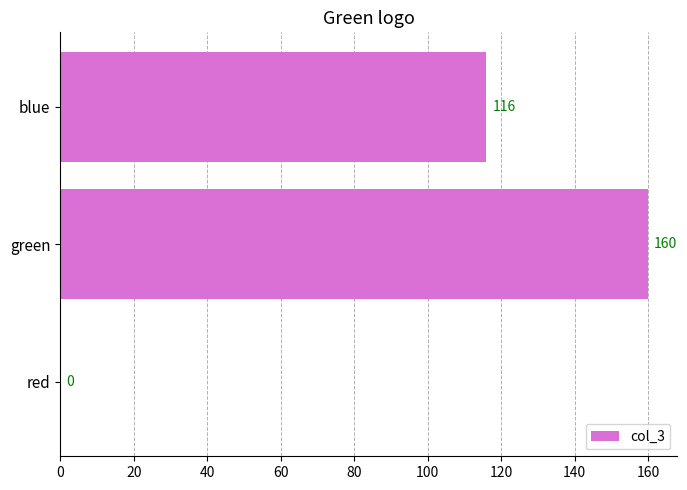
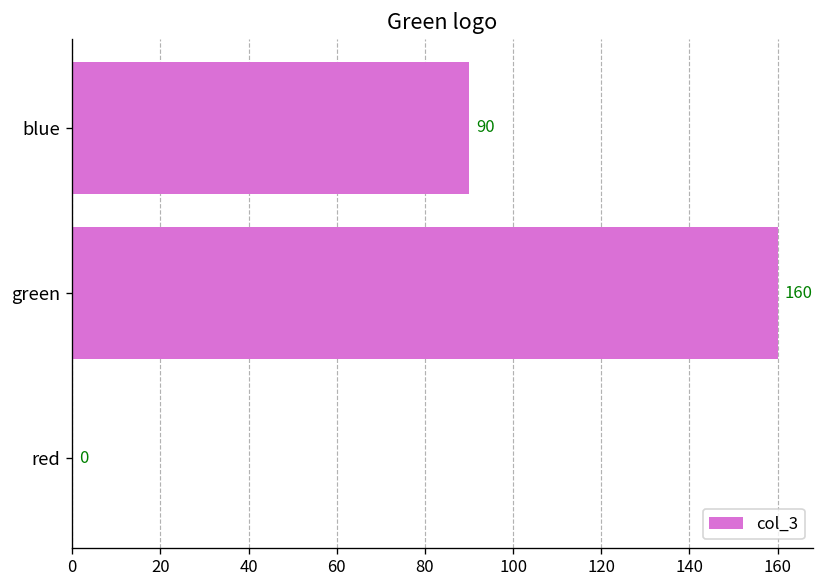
  {
-   "blue": 116,
+   "blue": 90,
    "green": 160,
    "red": 0
  }
